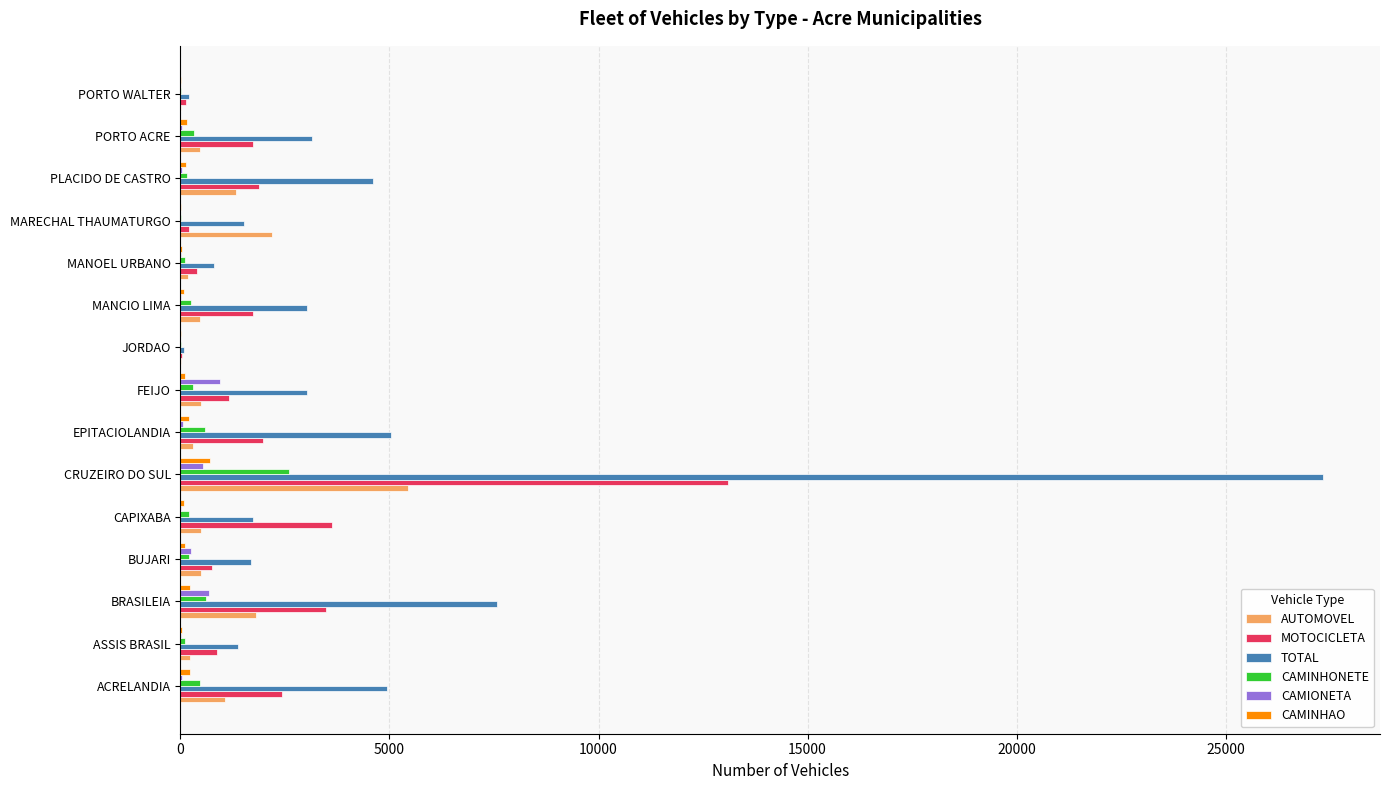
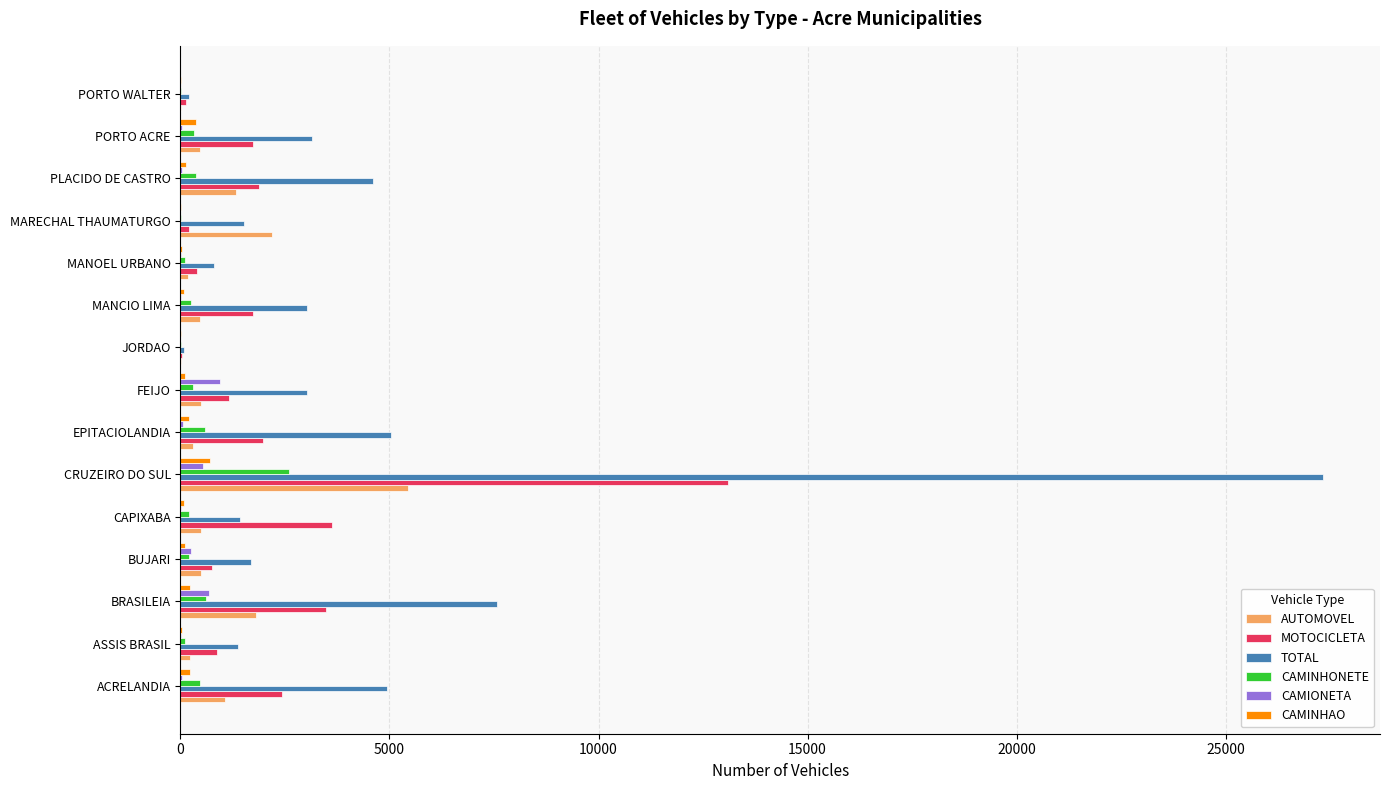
  {
    "AUTOMOVEL": {
      "PORTO ACRE": 500,
      "PLACIDO DE CASTRO": 1300,
      "MARECHAL THAUMATURGO": 2200,
      "MANOEL URBANO": 200,
      "MANCIO LIMA": 500,
      "FEIJO": 500,
      "EPITACIOLANDIA": 300,
      "CRUZEIRO DO SUL": 5400,
      "CAPIXABA": 500,
      "BUJARI": 500,
      "BRASILEIA": 1800,
      "ASSIS BRASIL": 200,
      "ACRELANDIA": 1100
    },
    "MOTOCICLETA": {
      "PORTO WALTER": 100,
      "PORTO ACRE": 1700,
      "PLACIDO DE CASTRO": 1900,
      "MARECHAL THAUMATURGO": 200,
      "MANOEL URBANO": 400,
      "MANCIO LIMA": 1700,
      "FEIJO": 1200,
      "EPITACIOLANDIA": 2000,
      "CRUZEIRO DO SUL": 13100,
      "CAPIXABA": 3600,
      "BUJARI": 800,
      "BRASILEIA": 3500,
      "ASSIS BRASIL": 900,
      "ACRELANDIA": 2400
    },
    "TOTAL": {
      "PORTO WALTER": 200,
      "PORTO ACRE": 3100,
      "PLACIDO DE CASTRO": 4600,
      "MARECHAL THAUMATURGO": 1500,
      "MANOEL URBANO": 800,
      "MANCIO LIMA": 3000,
      "JORDAO": 100,
      "FEIJO": 3000,
      "EPITACIOLANDIA": 5000,
      "CRUZEIRO DO SUL": 27300,
-     "CAPIXABA": 1700,
+     "CAPIXABA": 1400,
      "BUJARI": 1700,
      "BRASILEIA": 7600,
      "ASSIS BRASIL": 1400,
      "ACRELANDIA": 4900
    },
    "CAMINHONETE": {
      "PORTO ACRE": 300,
-     "PLACIDO DE CASTRO": 200,
+     "PLACIDO DE CASTRO": 400,
      "MANOEL URBANO": 100,
      "MANCIO LIMA": 200,
      "FEIJO": 300,
      "EPITACIOLANDIA": 600,
      "CRUZEIRO DO SUL": 2600,
      "CAPIXABA": 200,
      "BUJARI": 200,
      "BRASILEIA": 600,
      "ASSIS BRASIL": 100,
      "ACRELANDIA": 500
    },
    "CAMIONETA": {
      "PORTO WALTER": 0,
      "MARECHAL THAUMATURGO": 0,
      "JORDAO": 0,
      "FEIJO": 900,
      "EPITACIOLANDIA": 100,
      "CRUZEIRO DO SUL": 500,
      "BUJARI": 200,
      "BRASILEIA": 700
    },
    "CAMINHAO": {
-     "PORTO ACRE": 200,
+     "PORTO ACRE": 400,
      "PLACIDO DE CASTRO": 100,
      "MANCIO LIMA": 100,
      "FEIJO": 100,
      "EPITACIOLANDIA": 200,
      "CRUZEIRO DO SUL": 700,
      "CAPIXABA": 100,
      "BUJARI": 100,
      "BRASILEIA": 200,
      "ACRELANDIA": 200
    }
  }
